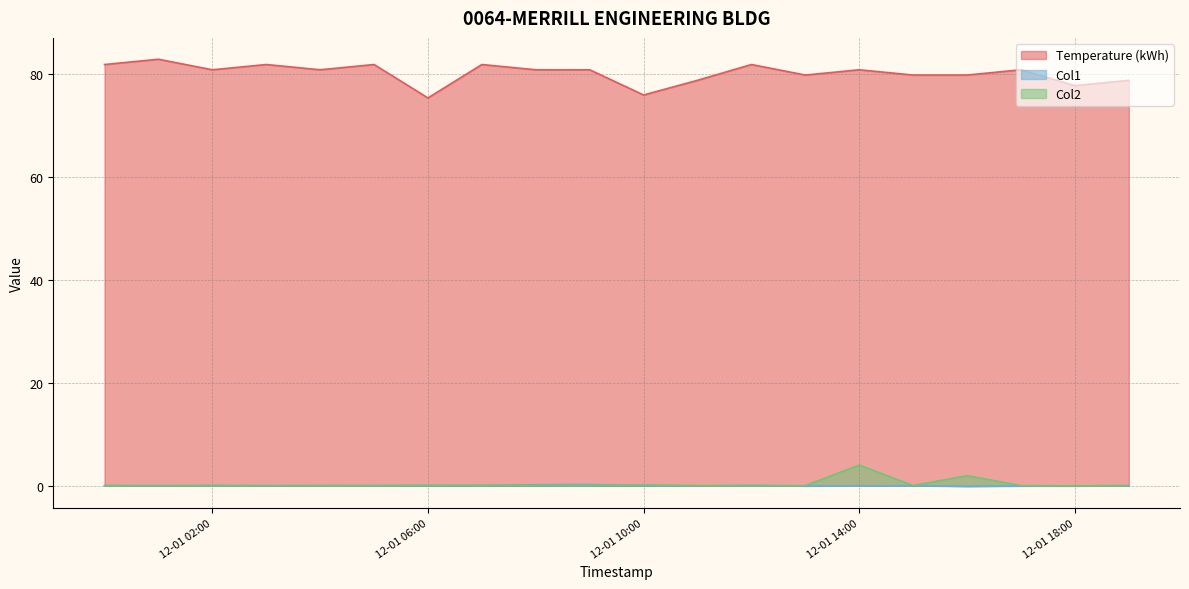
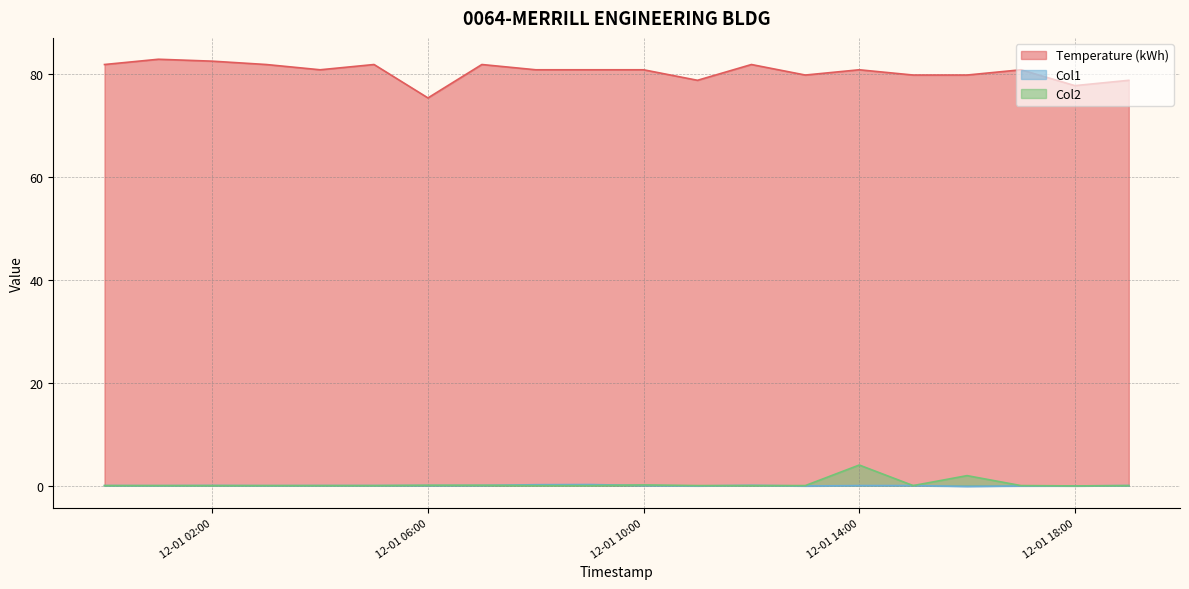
  {
    "Temperature (kWh)": {
-     "12-01 02:00": 81,
+     "12-01 02:00": 83,
      "12-01 06:00": 75,
-     "12-01 10:00": 76,
+     "12-01 10:00": 81,
      "12-01 14:00": 81
    },
    "Col2": {
      "12-01 14:00": 4
    }
  }
